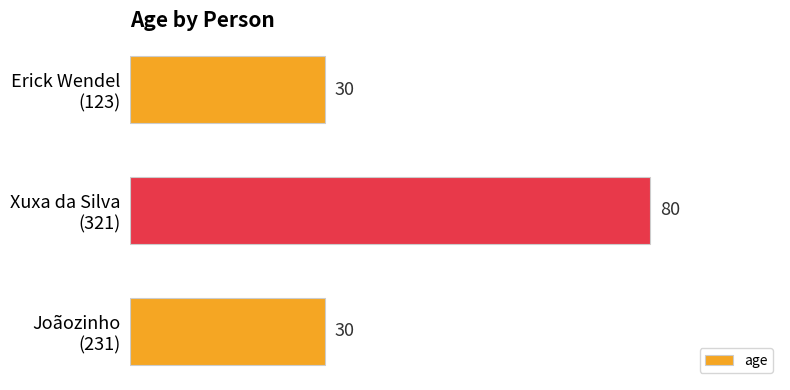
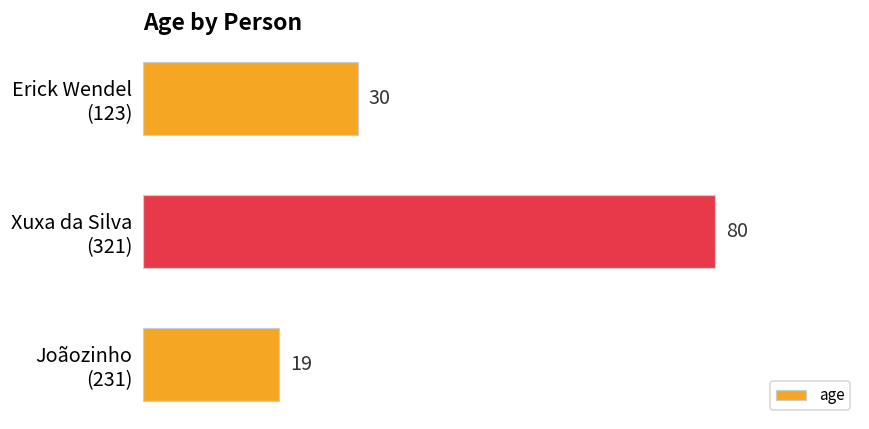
  {
    "Erick Wendel (123)": 30,
    "Xuxa da Silva (321)": 80,
-   "Joãozinho (231)": 30
+   "Joãozinho (231)": 19
  }
